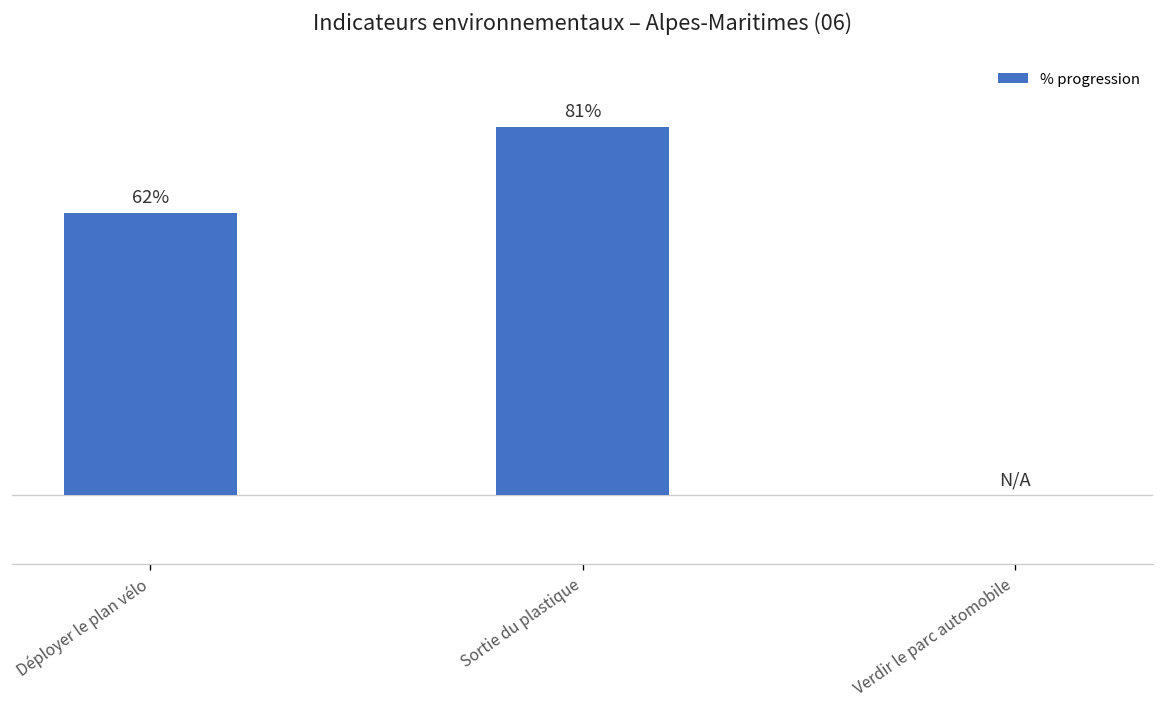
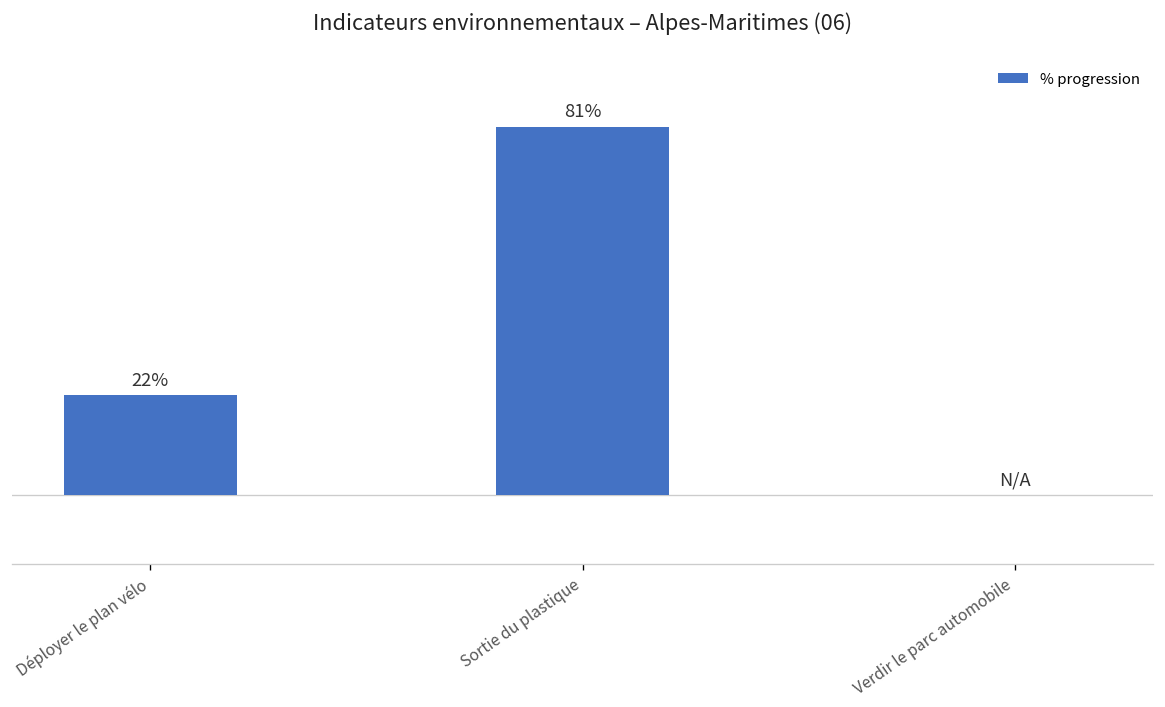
  {
-   "Déployer le plan vélo": "62%",
+   "Déployer le plan vélo": "22%",
    "Sortie du plastique": "81%"
  }
